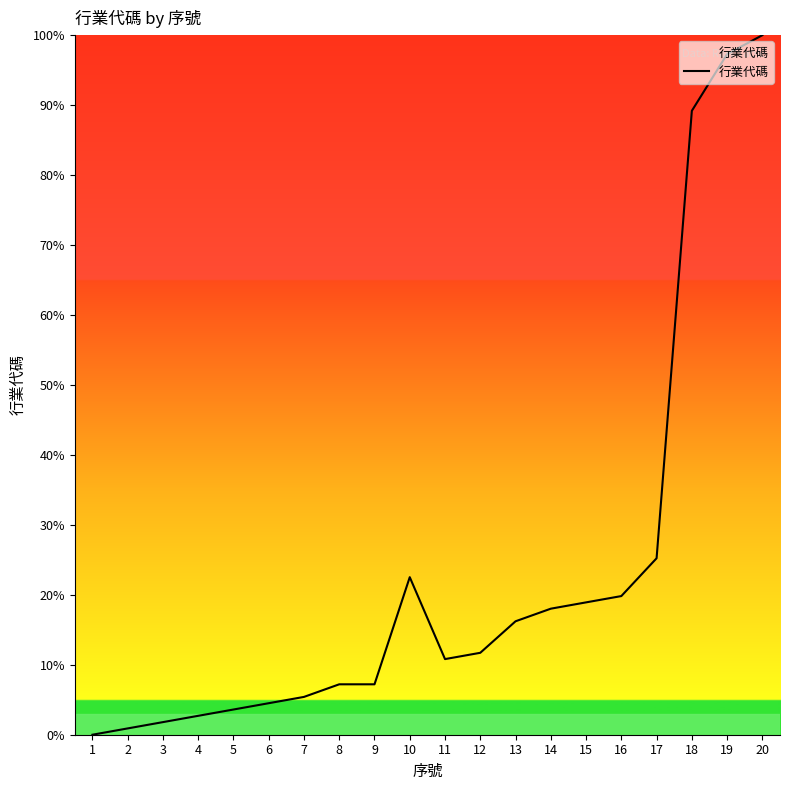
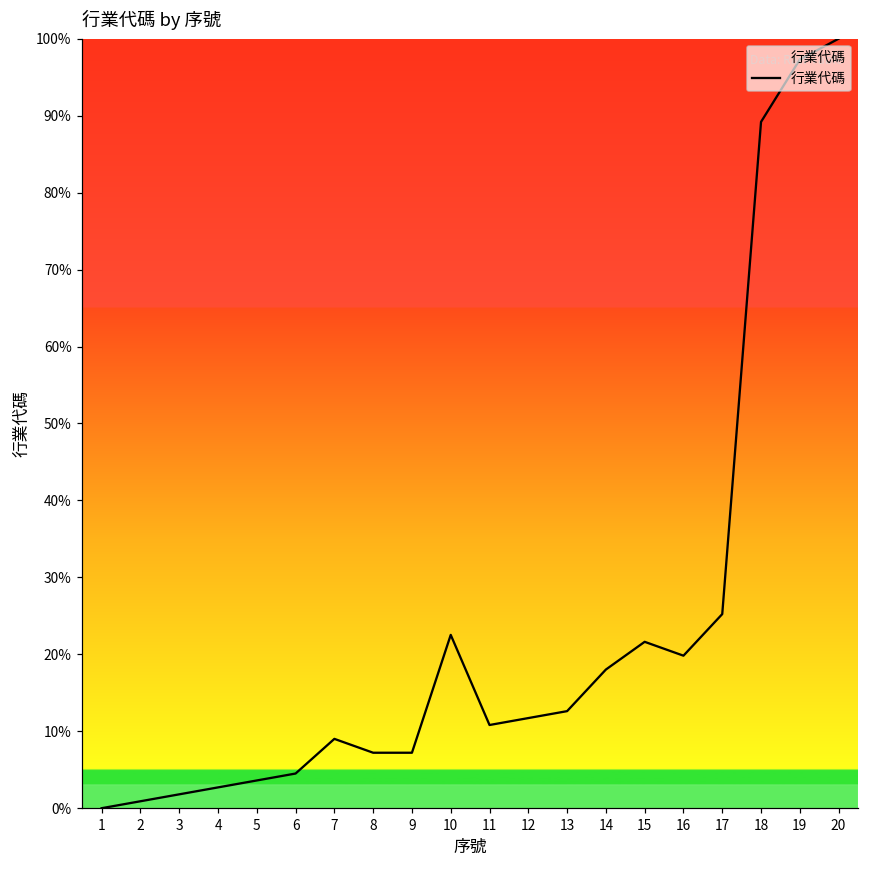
  {
    "5": "4%",
    "6": "5%",
-   "7": "5%",
+   "7": "9%",
    "8": "7%",
    "9": "7%",
    "10": "23%",
    "11": "11%",
    "12": "12%",
-   "13": "16%",
+   "13": "13%",
    "14": "18%",
-   "15": "19%",
+   "15": "22%",
    "16": "20%",
    "17": "25%",
    "18": "89%",
    "20": "100%"
  }
